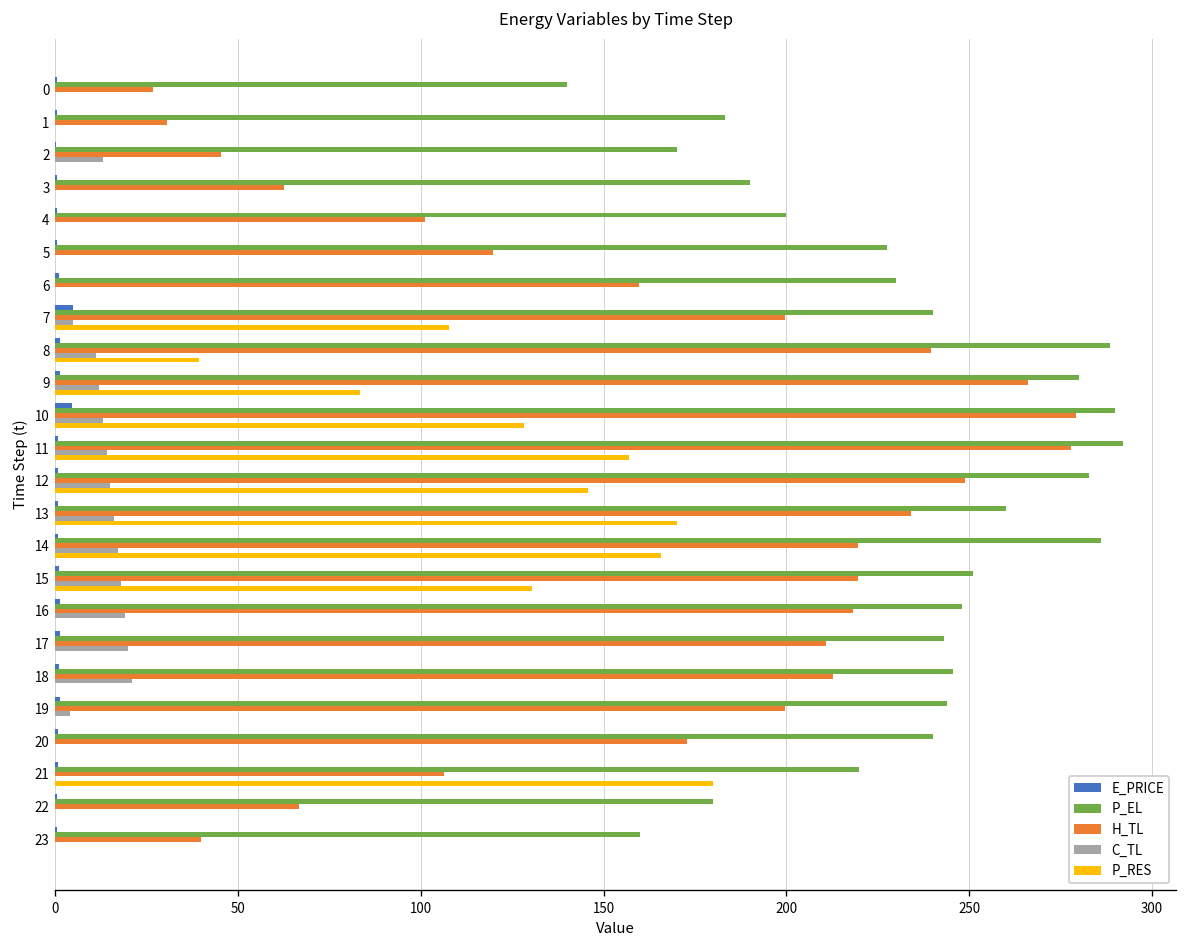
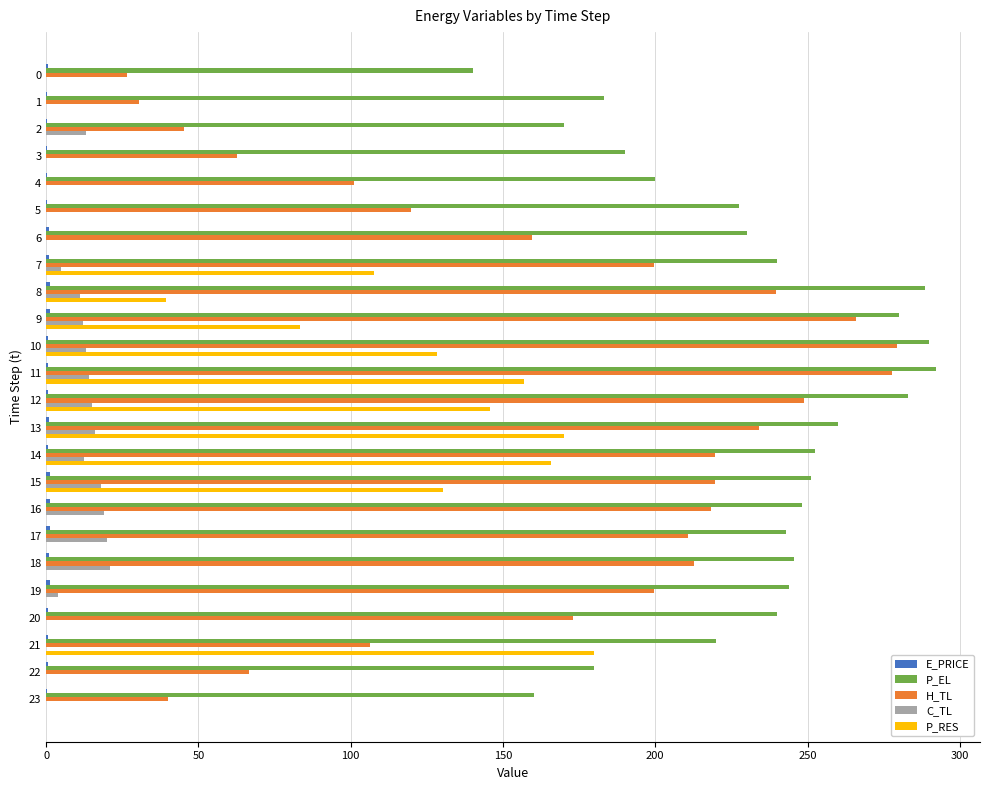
  {
    "E_PRICE": {
      "6": 1,
-     "7": 5,
+     "7": 1,
      "8": 1,
      "9": 1,
-     "10": 5,
+     "10": 1,
      "15": 1,
      "16": 1,
      "17": 1,
      "18": 1,
      "19": 1
    },
    "P_EL": {
      "0": 140,
      "1": 183,
      "2": 170,
      "3": 190,
      "4": 200,
      "5": 228,
      "6": 230,
      "7": 240,
      "8": 289,
      "9": 280,
      "10": 290,
      "11": 292,
      "12": 283,
      "13": 260,
-     "14": 286,
+     "14": 252,
      "15": 251,
      "16": 248,
      "17": 243,
      "18": 246,
      "19": 244,
      "20": 240,
      "21": 220,
      "22": 180,
      "23": 160
    },
    "H_TL": {
      "0": 27,
      "1": 31,
      "2": 45,
      "3": 63,
      "4": 101,
      "5": 120,
      "6": 160,
      "7": 200,
      "8": 239,
      "9": 266,
      "10": 279,
      "11": 278,
      "12": 249,
      "13": 234,
      "14": 219,
      "15": 219,
      "16": 218,
      "17": 211,
      "18": 213,
      "19": 200,
      "20": 173,
      "21": 106,
      "22": 67,
      "23": 40
    },
    "C_TL": {
      "0": 0,
      "1": 0,
      "2": 13,
      "3": 0,
      "4": 0,
      "5": 0,
      "6": 0,
      "7": 5,
      "8": 11,
      "9": 12,
      "10": 13,
      "11": 14,
      "12": 15,
      "13": 16,
-     "14": 17,
+     "14": 13,
      "15": 18,
      "16": 19,
      "17": 20,
      "18": 21,
      "19": 4,
      "20": 0,
      "21": 0,
      "22": 0,
      "23": 0
    },
    "P_RES": {
      "0": 0,
      "1": 0,
      "2": 0,
      "3": 0,
      "4": 0,
      "5": 0,
      "6": 0,
      "7": 108,
      "8": 39,
      "9": 83,
      "10": 128,
      "11": 157,
      "12": 146,
      "13": 170,
      "14": 166,
      "15": 130,
      "16": 0,
      "17": 0,
      "18": 0,
      "19": 0,
      "20": 0,
      "21": 180,
      "22": 0,
      "23": 0
    }
  }
